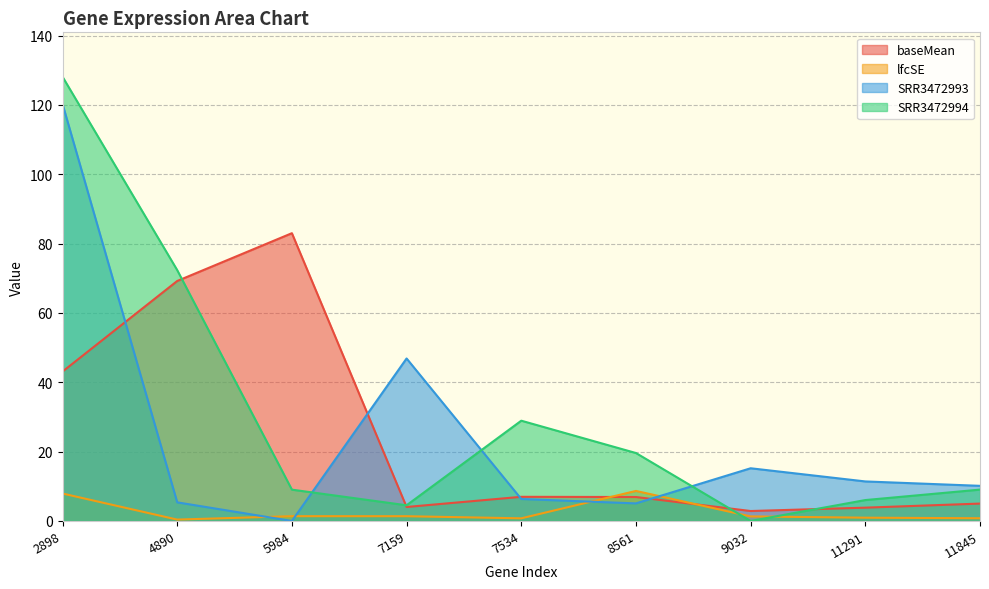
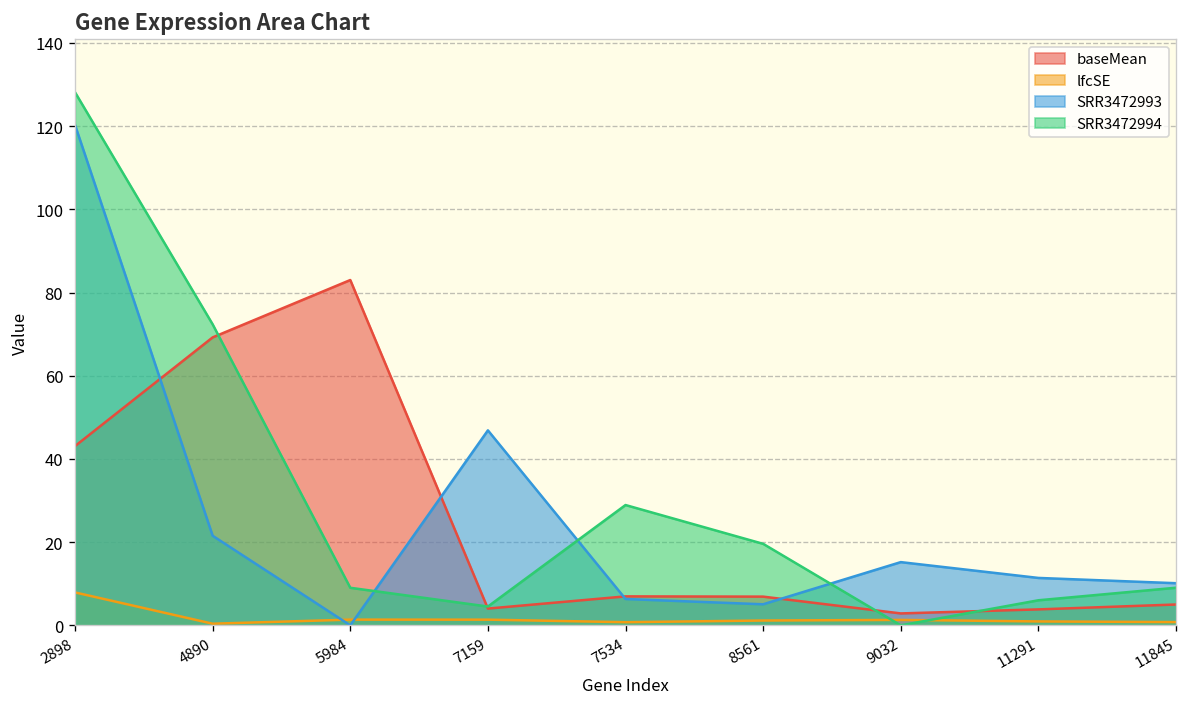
  {
    "baseMean": {
      "2898": 43,
      "4890": 69,
      "5984": 83,
      "8561": 7,
      "9032": 3,
      "11291": 4,
      "11845": 5
    },
    "lfcSE": {
      "2898": 8,
      "4890": 0,
      "5984": 1,
      "7159": 1,
      "7534": 1,
-     "8561": 9,
+     "8561": 1,
      "9032": 1,
      "11291": 1,
      "11845": 1
    },
    "SRR3472993": {
      "2898": 120,
-     "4890": 5,
+     "4890": 22,
      "5984": 0,
      "7159": 47,
      "8561": 5,
      "9032": 15,
      "11291": 11,
      "11845": 10
    },
    "SRR3472994": {
      "2898": 128,
      "4890": 72,
      "5984": 9,
      "7534": 29,
      "8561": 20,
      "9032": 0,
      "11291": 6,
      "11845": 9
    }
  }
